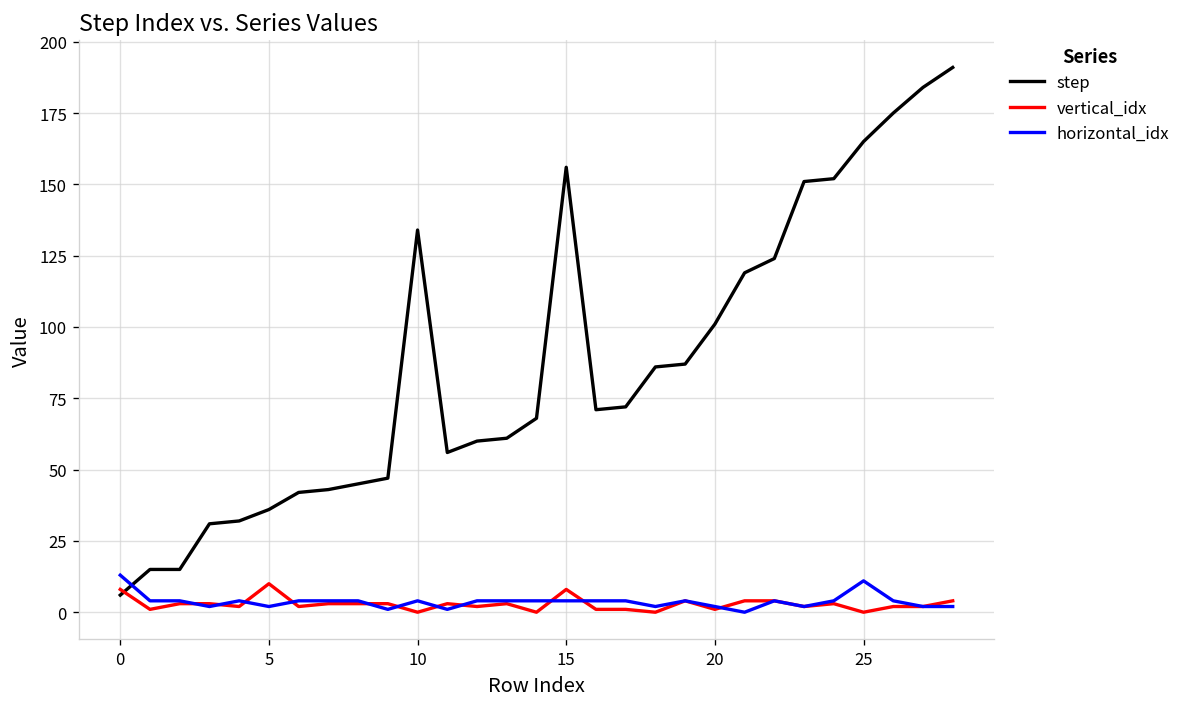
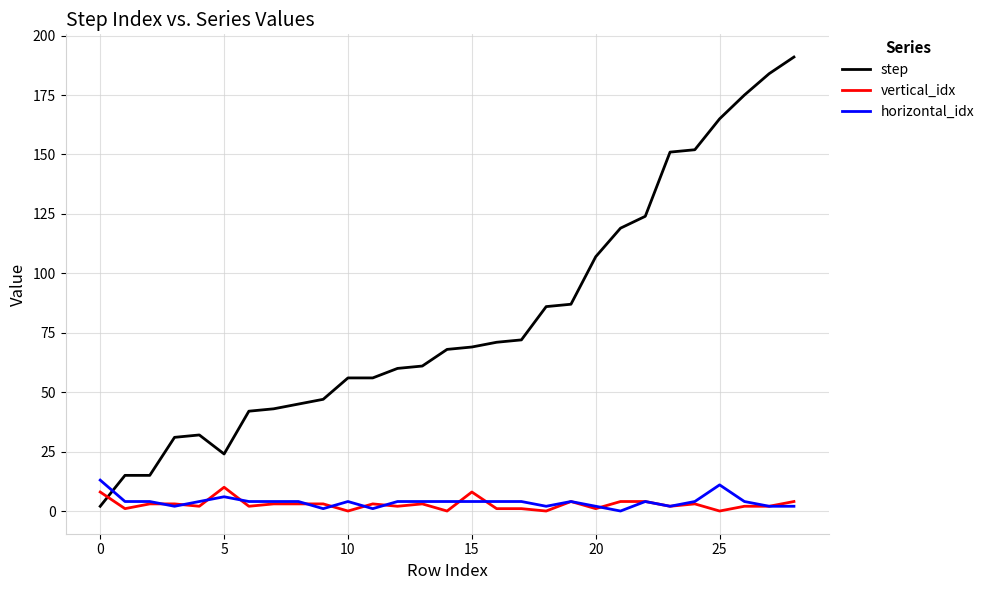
  {
    "step": {
-     "0": 6,
-     "5": 36,
-     "10": 134,
-     "15": 156,
-     "20": 101,
+     "0": 2,
+     "5": 24,
+     "10": 56,
+     "15": 69,
+     "20": 107,
      "25": 165
    },
    "vertical_idx": {
      "0": 8,
      "5": 10,
      "10": 0,
      "15": 8,
      "25": 0
    },
    "horizontal_idx": {
      "0": 13,
-     "5": 2,
+     "5": 6,
      "10": 4,
      "15": 4,
      "25": 11
    }
  }
